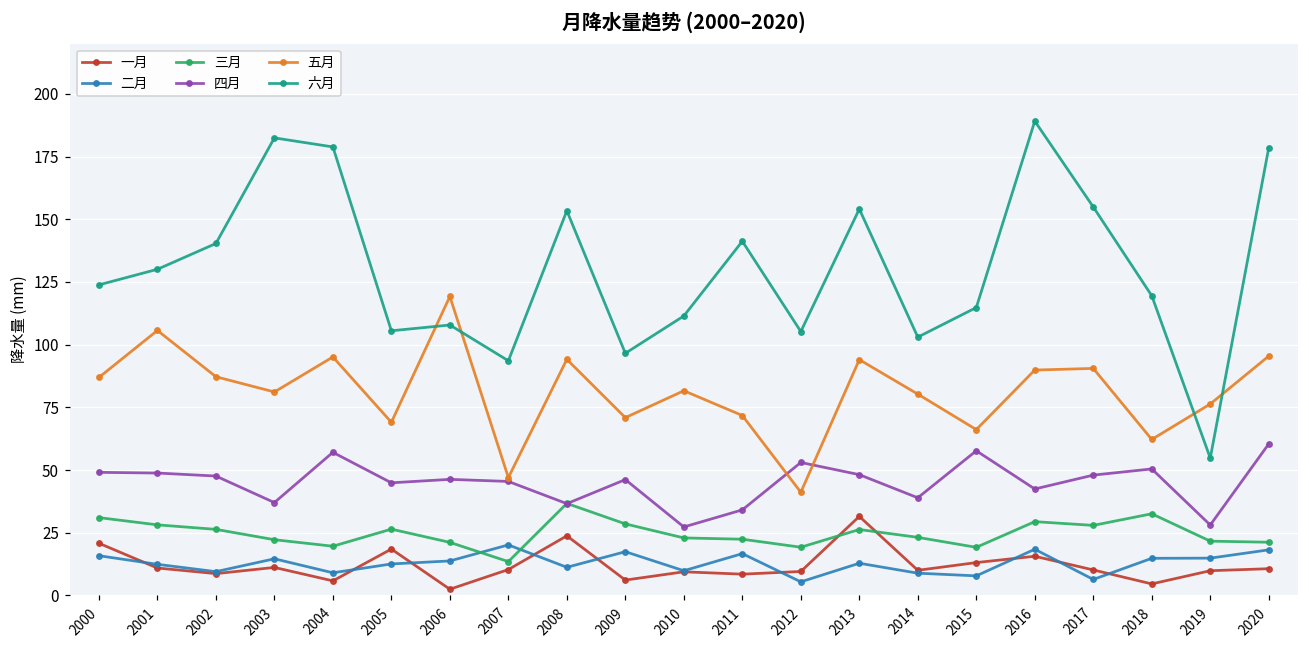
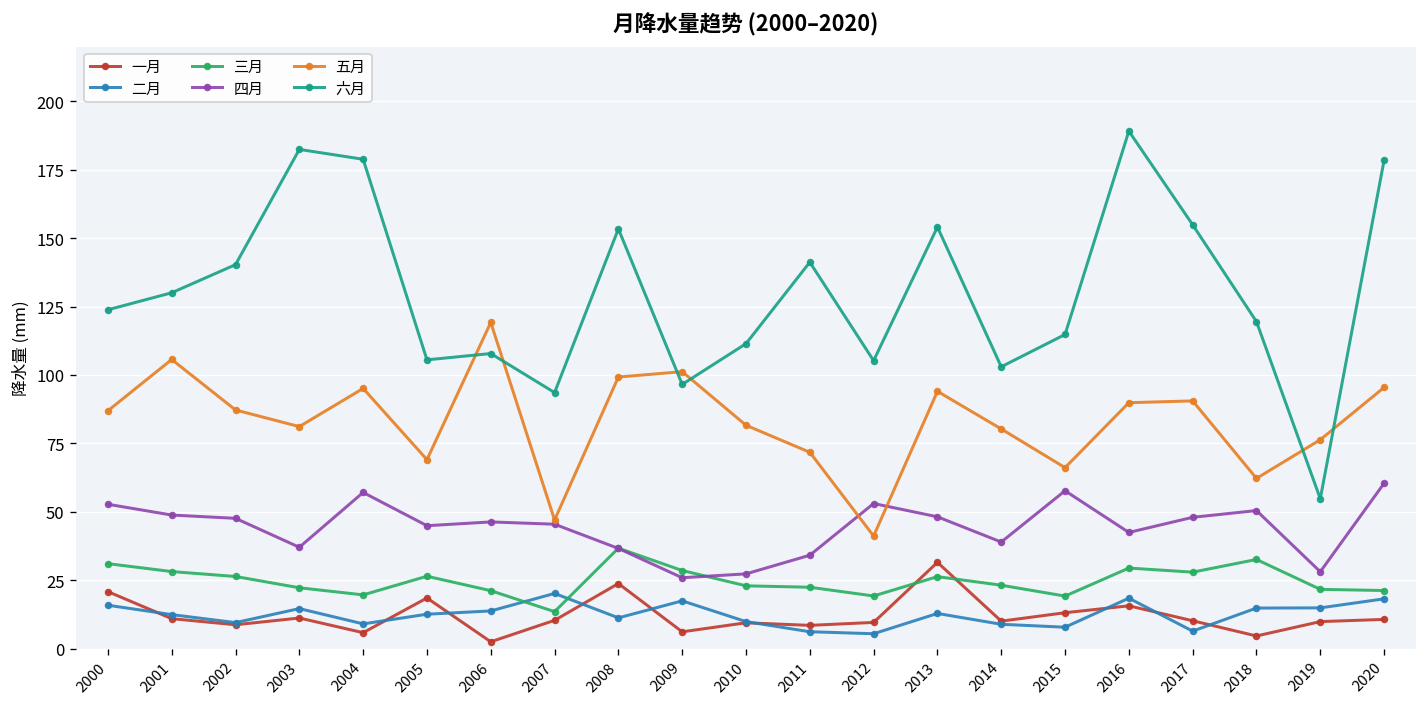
  {
    "一月": {
      "2000": 21,
      "2001": 11,
      "2003": 11,
      "2004": 6,
      "2005": 18,
      "2006": 2,
      "2007": 10,
      "2008": 24,
      "2009": 6,
      "2011": 8,
      "2012": 10,
      "2013": 32,
      "2014": 10,
      "2015": 13,
      "2016": 16,
      "2017": 10,
      "2018": 5,
      "2019": 10,
      "2020": 11
    },
    "二月": {
      "2000": 16,
      "2001": 12,
      "2003": 15,
      "2004": 9,
      "2005": 13,
      "2006": 14,
      "2007": 20,
      "2008": 11,
      "2009": 17,
-     "2011": 17,
+     "2011": 6,
      "2012": 5,
      "2013": 13,
      "2014": 9,
      "2015": 8,
      "2016": 18,
      "2017": 6,
      "2018": 15,
      "2019": 15,
      "2020": 18
    },
    "四月": {
-     "2000": 49,
+     "2000": 53,
      "2001": 49,
      "2002": 48,
      "2003": 37,
      "2004": 57,
      "2005": 45,
      "2006": 46,
      "2007": 45,
-     "2009": 46,
+     "2009": 26,
      "2010": 27,
      "2011": 34,
      "2012": 53,
      "2013": 48,
      "2014": 39,
      "2015": 58,
      "2016": 42,
      "2017": 48,
      "2018": 50,
      "2019": 28,
      "2020": 60
    },
    "五月": {
      "2000": 87,
      "2001": 106,
      "2002": 87,
      "2003": 81,
      "2004": 95,
      "2005": 69,
      "2006": 119,
      "2007": 47,
-     "2008": 94,
-     "2009": 71,
+     "2008": 99,
+     "2009": 101,
      "2010": 82,
      "2011": 72,
      "2012": 41,
      "2013": 94,
      "2014": 80,
      "2015": 66,
      "2016": 90,
      "2017": 91,
      "2018": 62,
      "2019": 76,
      "2020": 95
    }
  }
